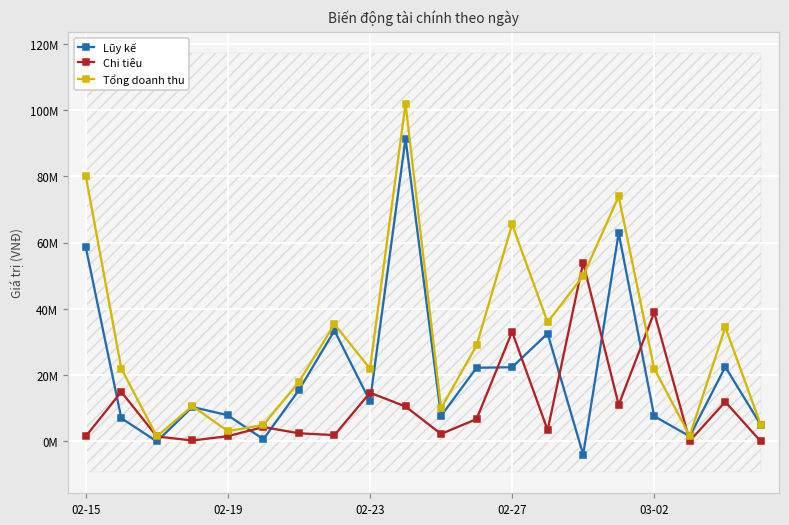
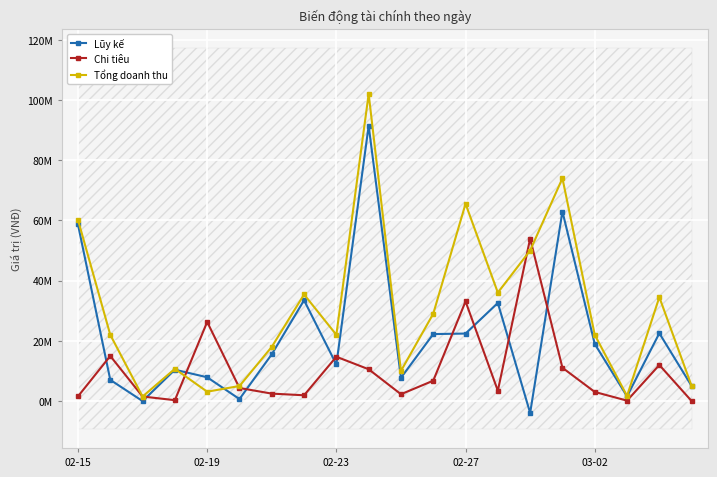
  {
    "Lũy kế": {
      "02-15": 59000000,
      "02-19": 8000000,
      "02-23": 12000000,
      "02-27": 22000000,
-     "03-02": 8000000
+     "03-02": 19000000
    },
    "Chi tiêu": {
      "02-15": 2000000,
-     "02-19": 2000000,
+     "02-19": 26000000,
      "02-23": 15000000,
      "02-27": 33000000,
-     "03-02": 39000000
+     "03-02": 3000000
    },
    "Tổng doanh thu": {
-     "02-15": 80000000,
+     "02-15": 60000000,
      "02-19": 3000000,
      "02-23": 22000000,
      "02-27": 66000000,
      "03-02": 22000000
    }
  }
